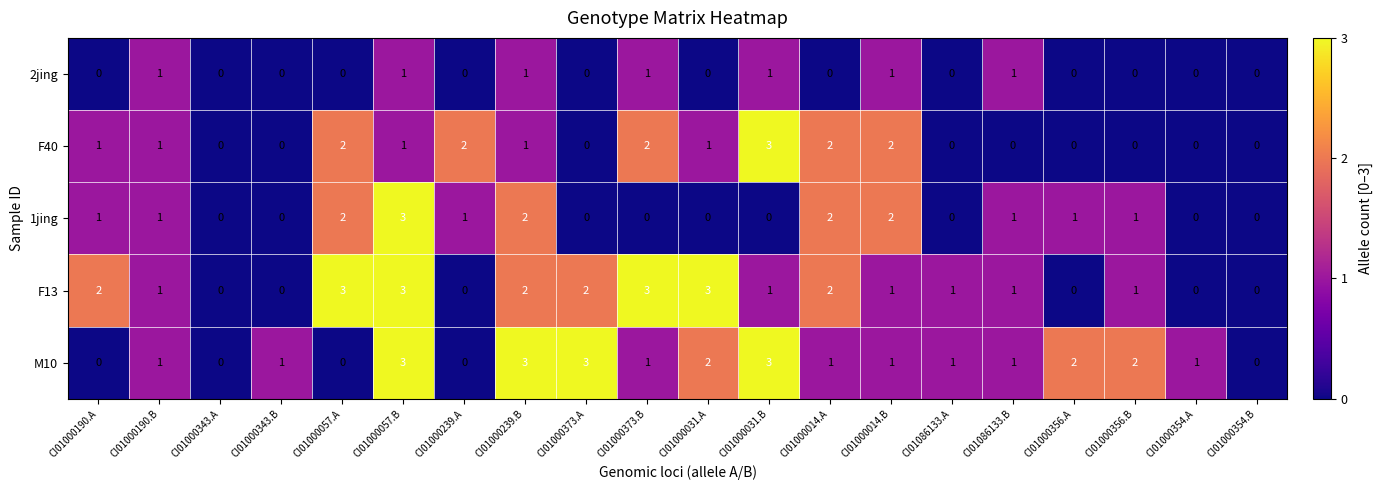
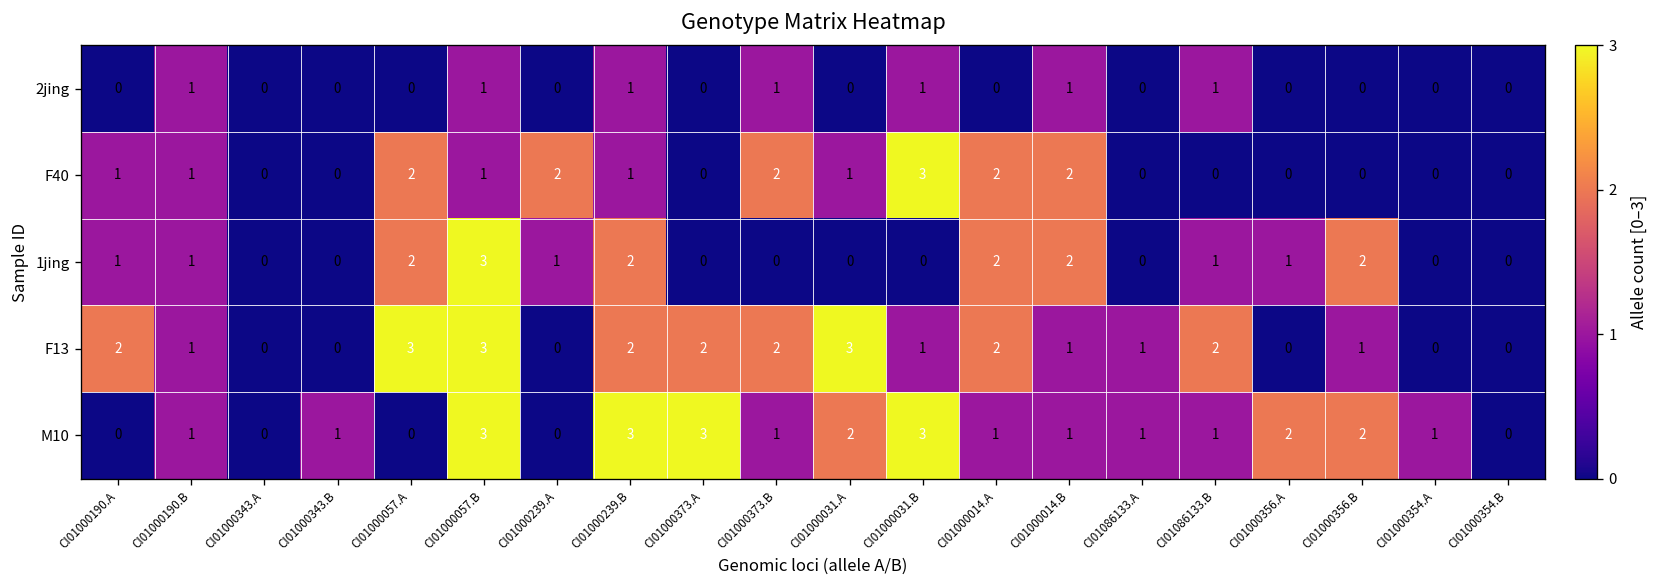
  {
    "2jing": {
      "CI01000190.A": 0,
      "CI01000190.B": 1,
      "CI01000343.A": 0,
      "CI01000343.B": 0,
      "CI01000057.A": 0,
      "CI01000057.B": 1,
      "CI01000239.A": 0,
      "CI01000239.B": 1,
      "CI01000373.A": 0,
      "CI01000373.B": 1,
      "CI01000031.A": 0,
      "CI01000031.B": 1,
      "CI01000014.A": 0,
      "CI01000014.B": 1,
      "CI01086133.A": 0,
      "CI01086133.B": 1,
      "CI01000356.A": 0,
      "CI01000356.B": 0,
      "CI01000354.A": 0,
      "CI01000354.B": 0
    },
    "F40": {
      "CI01000190.A": 1,
      "CI01000190.B": 1,
      "CI01000343.A": 0,
      "CI01000343.B": 0,
      "CI01000057.A": 2,
      "CI01000057.B": 1,
      "CI01000239.A": 2,
      "CI01000239.B": 1,
      "CI01000373.A": 0,
      "CI01000373.B": 2,
      "CI01000031.A": 1,
      "CI01000031.B": 3,
      "CI01000014.A": 2,
      "CI01000014.B": 2,
      "CI01086133.A": 0,
      "CI01086133.B": 0,
      "CI01000356.A": 0,
      "CI01000356.B": 0,
      "CI01000354.A": 0,
      "CI01000354.B": 0
    },
    "1jing": {
      "CI01000190.A": 1,
      "CI01000190.B": 1,
      "CI01000343.A": 0,
      "CI01000343.B": 0,
      "CI01000057.A": 2,
      "CI01000057.B": 3,
      "CI01000239.A": 1,
      "CI01000239.B": 2,
      "CI01000373.A": 0,
      "CI01000373.B": 0,
      "CI01000031.A": 0,
      "CI01000031.B": 0,
      "CI01000014.A": 2,
      "CI01000014.B": 2,
      "CI01086133.A": 0,
      "CI01086133.B": 1,
      "CI01000356.A": 1,
-     "CI01000356.B": 1,
+     "CI01000356.B": 2,
      "CI01000354.A": 0,
      "CI01000354.B": 0
    },
    "F13": {
      "CI01000190.A": 2,
      "CI01000190.B": 1,
      "CI01000343.A": 0,
      "CI01000343.B": 0,
      "CI01000057.A": 3,
      "CI01000057.B": 3,
      "CI01000239.A": 0,
      "CI01000239.B": 2,
      "CI01000373.A": 2,
-     "CI01000373.B": 3,
+     "CI01000373.B": 2,
      "CI01000031.A": 3,
      "CI01000031.B": 1,
      "CI01000014.A": 2,
      "CI01000014.B": 1,
      "CI01086133.A": 1,
-     "CI01086133.B": 1,
+     "CI01086133.B": 2,
      "CI01000356.A": 0,
      "CI01000356.B": 1,
      "CI01000354.A": 0,
      "CI01000354.B": 0
    },
    "M10": {
      "CI01000190.A": 0,
      "CI01000190.B": 1,
      "CI01000343.A": 0,
      "CI01000343.B": 1,
      "CI01000057.A": 0,
      "CI01000057.B": 3,
      "CI01000239.A": 0,
      "CI01000239.B": 3,
      "CI01000373.A": 3,
      "CI01000373.B": 1,
      "CI01000031.A": 2,
      "CI01000031.B": 3,
      "CI01000014.A": 1,
      "CI01000014.B": 1,
      "CI01086133.A": 1,
      "CI01086133.B": 1,
      "CI01000356.A": 2,
      "CI01000356.B": 2,
      "CI01000354.A": 1,
      "CI01000354.B": 0
    }
  }
